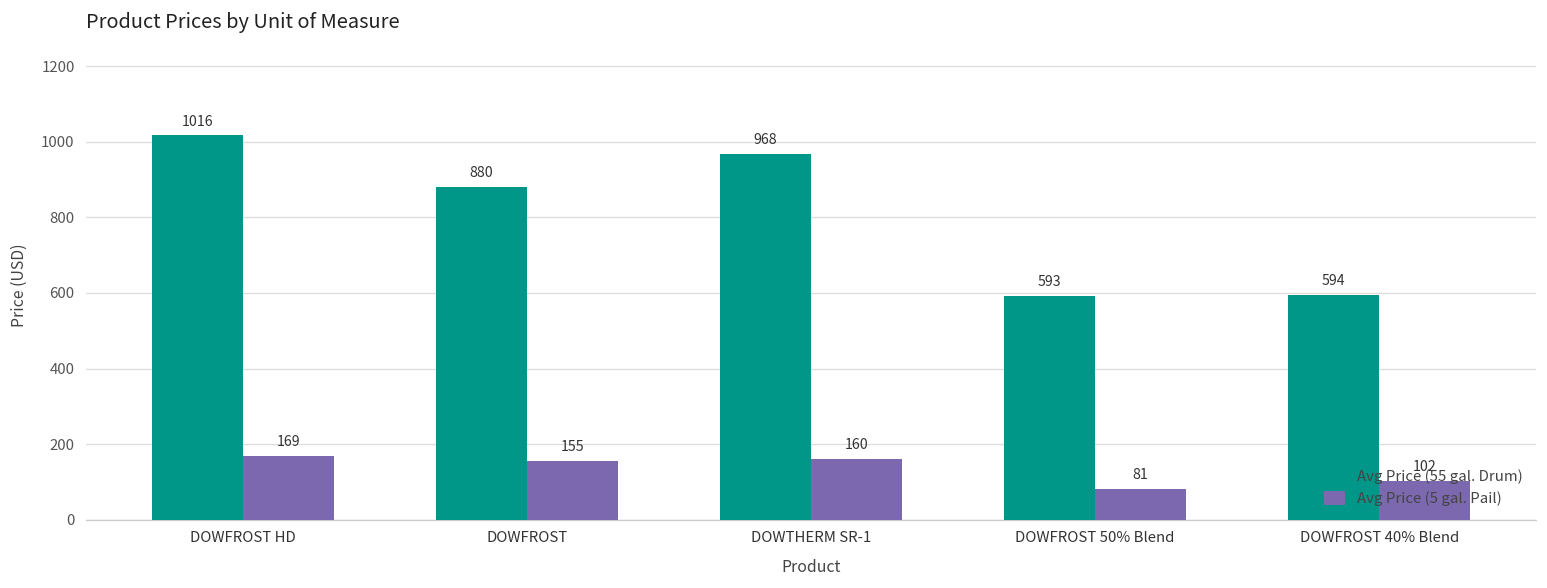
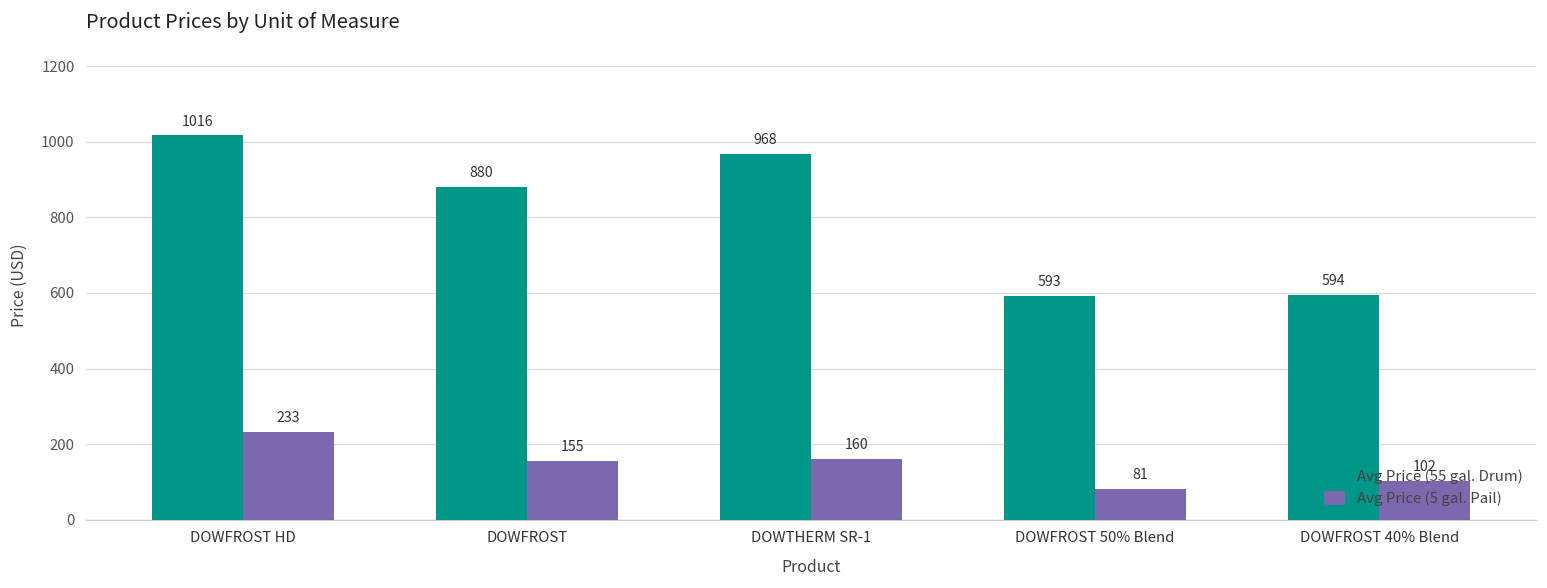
  {
    "Avg Price (55 gal. Drum)": {
      "DOWFROST HD": 1016,
      "DOWFROST": 880,
      "DOWTHERM SR-1": 968,
      "DOWFROST 50% Blend": 593,
      "DOWFROST 40% Blend": 594
    },
    "Avg Price (5 gal. Pail)": {
-     "DOWFROST HD": 169,
+     "DOWFROST HD": 233,
      "DOWFROST": 155,
      "DOWTHERM SR-1": 160,
      "DOWFROST 50% Blend": 81,
      "DOWFROST 40% Blend": 102
    }
  }
